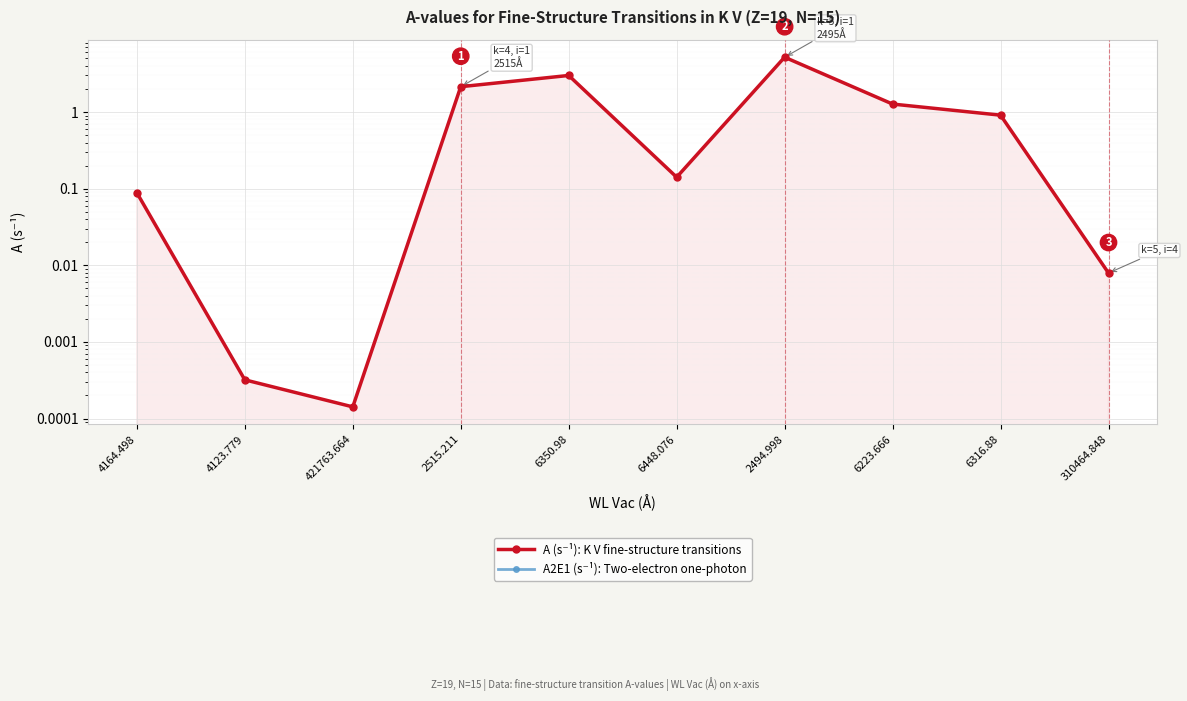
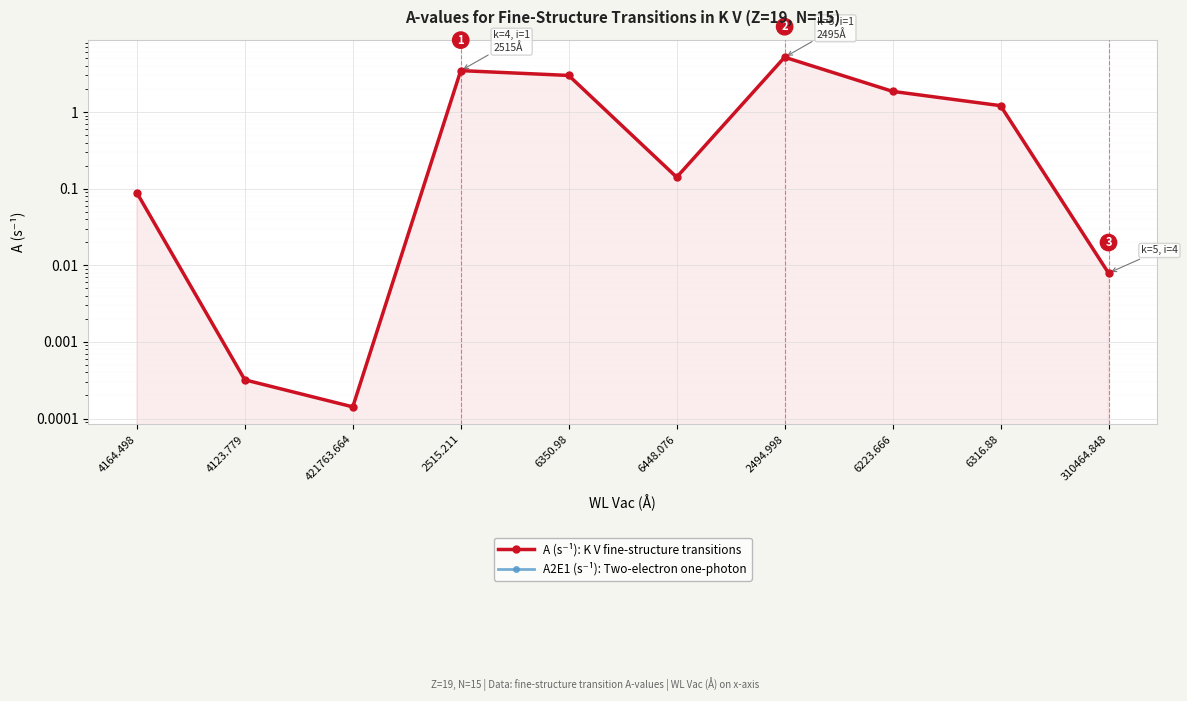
  {
    "A (s⁻¹): K V fine-structure transitions": {
      "4164.498": 0.09,
      "4123.779": 0.00032,
      "421763.664": 0.00014,
-     "2515.211": 2.1,
+     "2515.211": 3,
      "6350.98": 3.0,
      "6448.076": 0.14,
-     "6223.666": 1.3,
-     "6316.88": 0.9
+     "6223.666": 1.9,
+     "6316.88": 1.2
    }
  }
